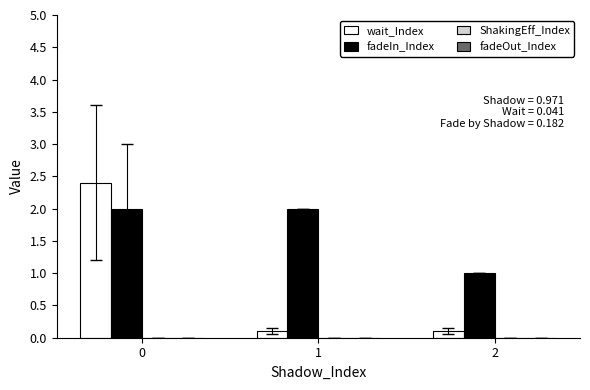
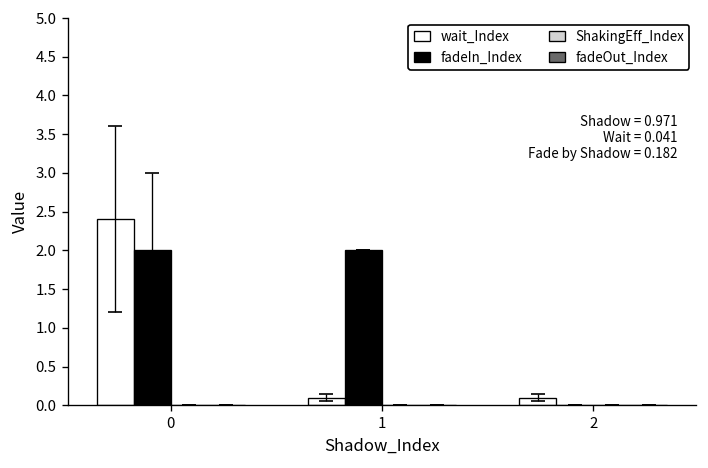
  {
    "wait_Index": {
      "0": 2.4,
      "1": 0.1,
      "2": 0.1
    },
    "fadeIn_Index": {
      "0": 2,
      "1": 2,
-     "2": 1
+     "2": 0
    },
    "ShakingEff_Index": {
      "0": 0,
      "1": 0,
      "2": 0
    },
    "fadeOut_Index": {
      "0": 0,
      "1": 0,
      "2": 0
    }
  }
